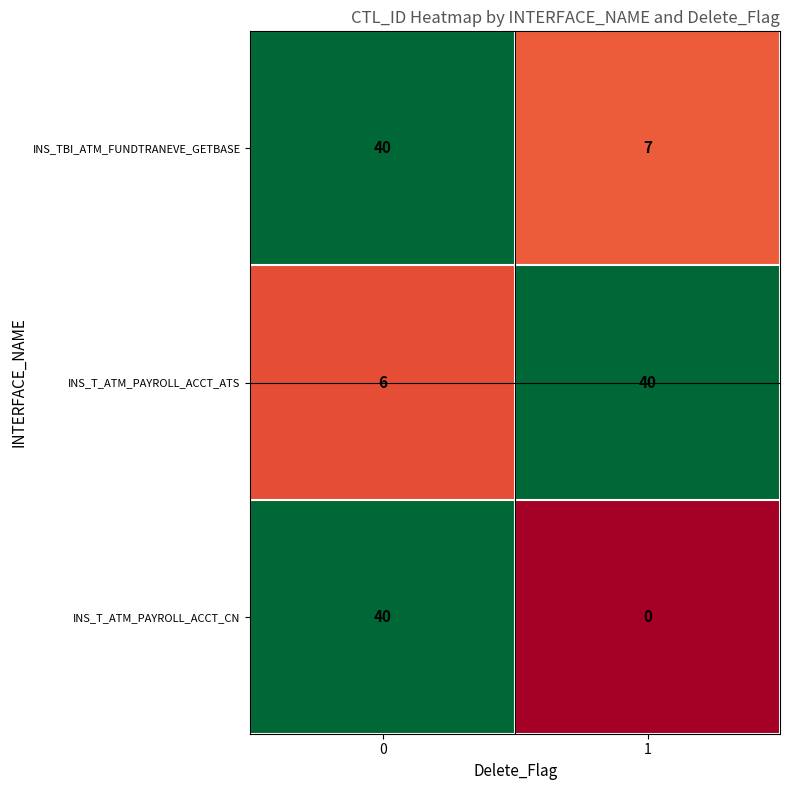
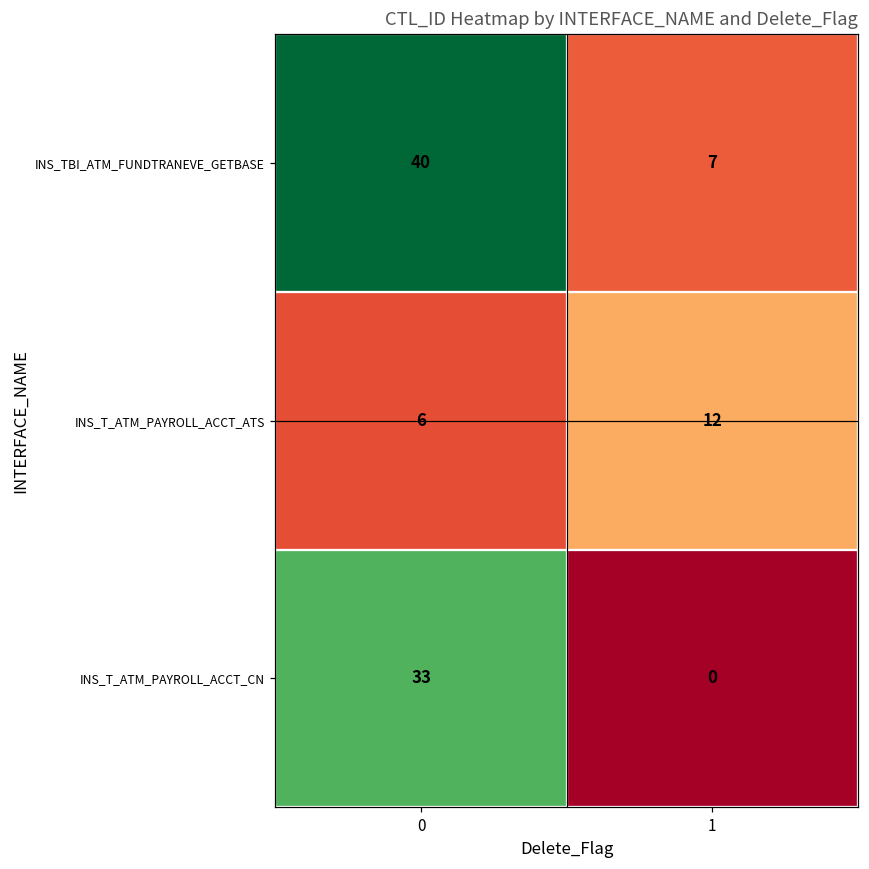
  {
    "INS_TBI_ATM_FUNDTRANEVE_GETBASE": {
      "0": 40,
      "1": 7
    },
    "INS_T_ATM_PAYROLL_ACCT_ATS": {
      "0": 6,
-     "1": 40
+     "1": 12
    },
    "INS_T_ATM_PAYROLL_ACCT_CN": {
-     "0": 40,
+     "0": 33,
      "1": 0
    }
  }
